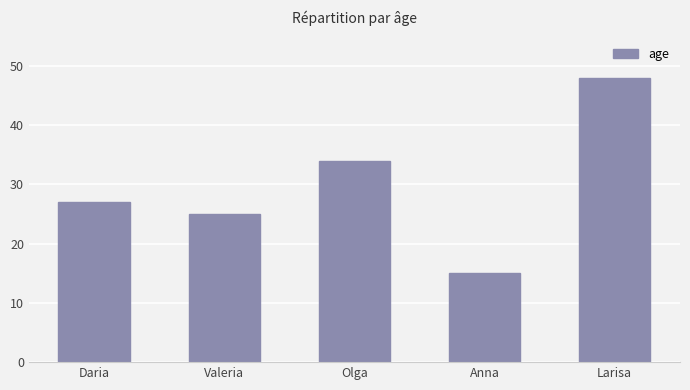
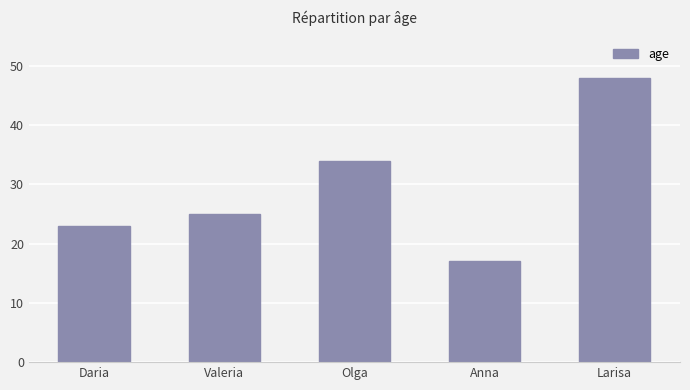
  {
-   "Daria": 27,
+   "Daria": 23,
    "Valeria": 25,
    "Olga": 34,
-   "Anna": 15,
+   "Anna": 17,
    "Larisa": 48
  }
